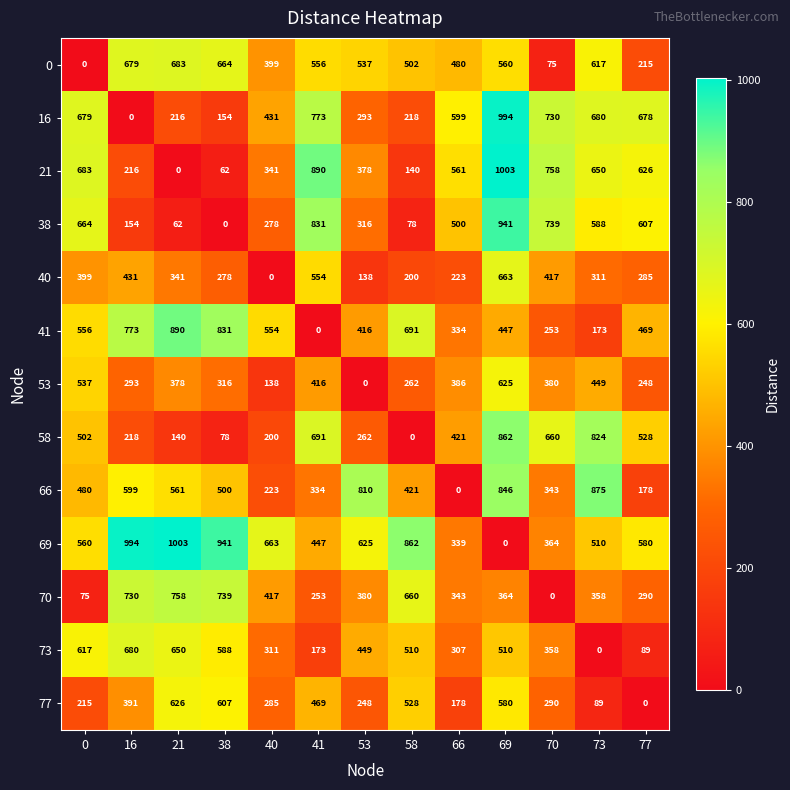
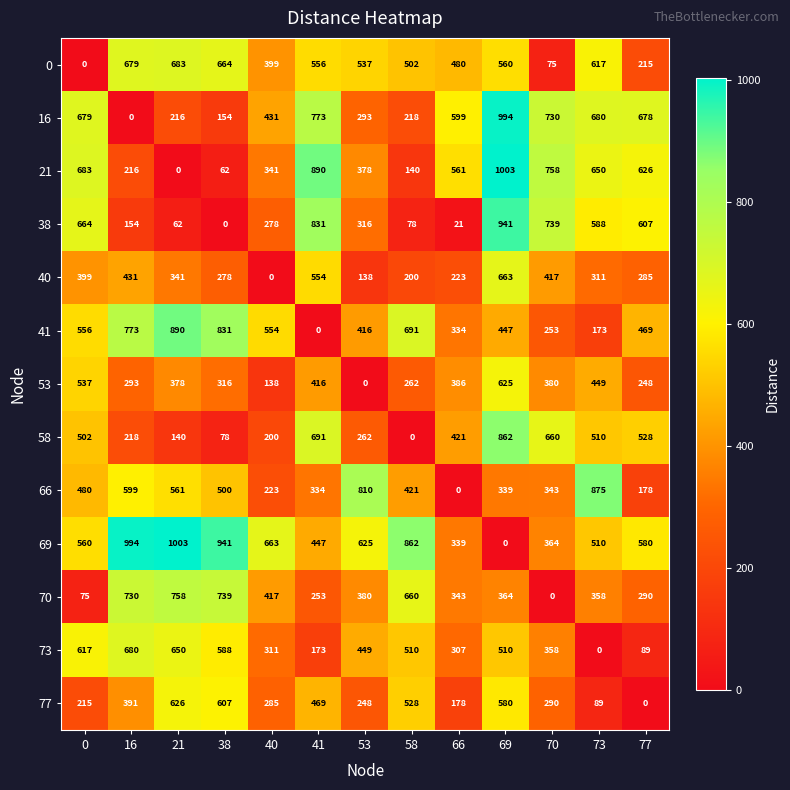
  {
    "0": {
      "0": 0,
      "16": 679,
      "21": 683,
      "38": 664,
      "40": 399,
      "41": 556,
      "53": 537,
      "58": 502,
      "66": 480,
      "69": 560,
      "70": 75,
      "73": 617,
      "77": 215
    },
    "16": {
      "0": 679,
      "16": 0,
      "21": 216,
      "38": 154,
      "40": 431,
      "41": 773,
      "53": 293,
      "58": 218,
      "66": 599,
      "69": 994,
      "70": 730,
      "73": 680,
      "77": 678
    },
    "21": {
      "0": 683,
      "16": 216,
      "21": 0,
      "38": 62,
      "40": 341,
      "41": 890,
      "53": 378,
      "58": 140,
      "66": 561,
      "69": 1003,
      "70": 758,
      "73": 650,
      "77": 626
    },
    "38": {
      "0": 664,
      "16": 154,
      "21": 62,
      "38": 0,
      "40": 278,
      "41": 831,
      "53": 316,
      "58": 78,
-     "66": 500,
+     "66": 21,
      "69": 941,
      "70": 739,
      "73": 588,
      "77": 607
    },
    "40": {
      "0": 399,
      "16": 431,
      "21": 341,
      "38": 278,
      "40": 0,
      "41": 554,
      "53": 138,
      "58": 200,
      "66": 223,
      "69": 663,
      "70": 417,
      "73": 311,
      "77": 285
    },
    "41": {
      "0": 556,
      "16": 773,
      "21": 890,
      "38": 831,
      "40": 554,
      "41": 0,
      "53": 416,
      "58": 691,
      "66": 334,
      "69": 447,
      "70": 253,
      "73": 173,
      "77": 469
    },
    "53": {
      "0": 537,
      "16": 293,
      "21": 378,
      "38": 316,
      "40": 138,
      "41": 416,
      "53": 0,
      "58": 262,
      "66": 386,
      "69": 625,
      "70": 380,
      "73": 449,
      "77": 248
    },
    "58": {
      "0": 502,
      "16": 218,
      "21": 140,
      "38": 78,
      "40": 200,
      "41": 691,
      "53": 262,
      "58": 0,
      "66": 421,
      "69": 862,
      "70": 660,
-     "73": 824,
+     "73": 510,
      "77": 528
    },
    "66": {
      "0": 480,
      "16": 599,
      "21": 561,
      "38": 500,
      "40": 223,
      "41": 334,
      "53": 810,
      "58": 421,
      "66": 0,
-     "69": 846,
+     "69": 339,
      "70": 343,
      "73": 875,
      "77": 178
    },
    "69": {
      "0": 560,
      "16": 994,
      "21": 1003,
      "38": 941,
      "40": 663,
      "41": 447,
      "53": 625,
      "58": 862,
      "66": 339,
      "69": 0,
      "70": 364,
      "73": 510,
      "77": 580
    },
    "70": {
      "0": 75,
      "16": 730,
      "21": 758,
      "38": 739,
      "40": 417,
      "41": 253,
      "53": 380,
      "58": 660,
      "66": 343,
      "69": 364,
      "70": 0,
      "73": 358,
      "77": 290
    },
    "73": {
      "0": 617,
      "16": 680,
      "21": 650,
      "38": 588,
      "40": 311,
      "41": 173,
      "53": 449,
      "58": 510,
      "66": 307,
      "69": 510,
      "70": 358,
      "73": 0,
      "77": 89
    },
    "77": {
      "0": 215,
      "16": 391,
      "21": 626,
      "38": 607,
      "40": 285,
      "41": 469,
      "53": 248,
      "58": 528,
      "66": 178,
      "69": 580,
      "70": 290,
      "73": 89,
      "77": 0
    }
  }
